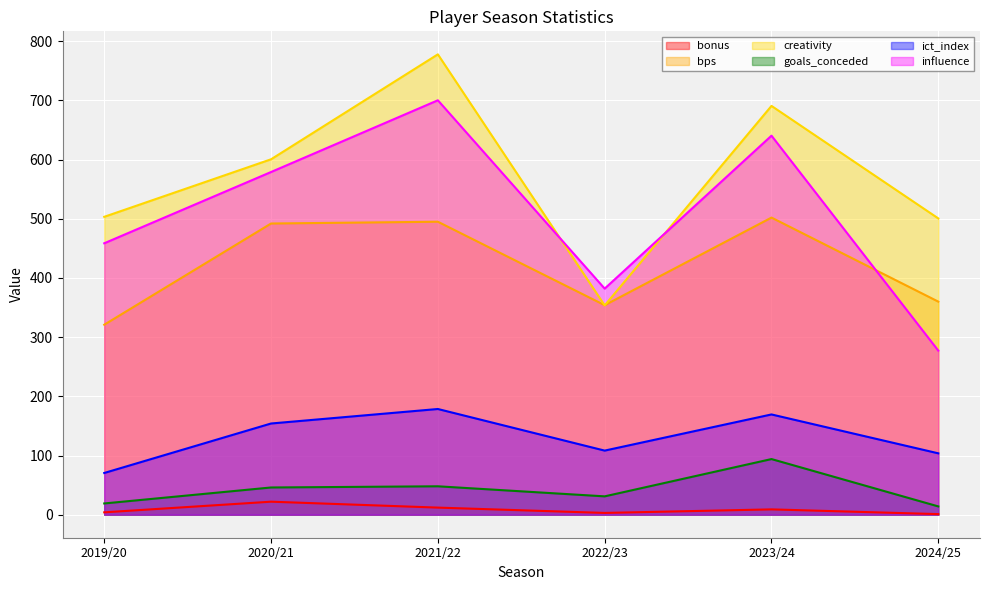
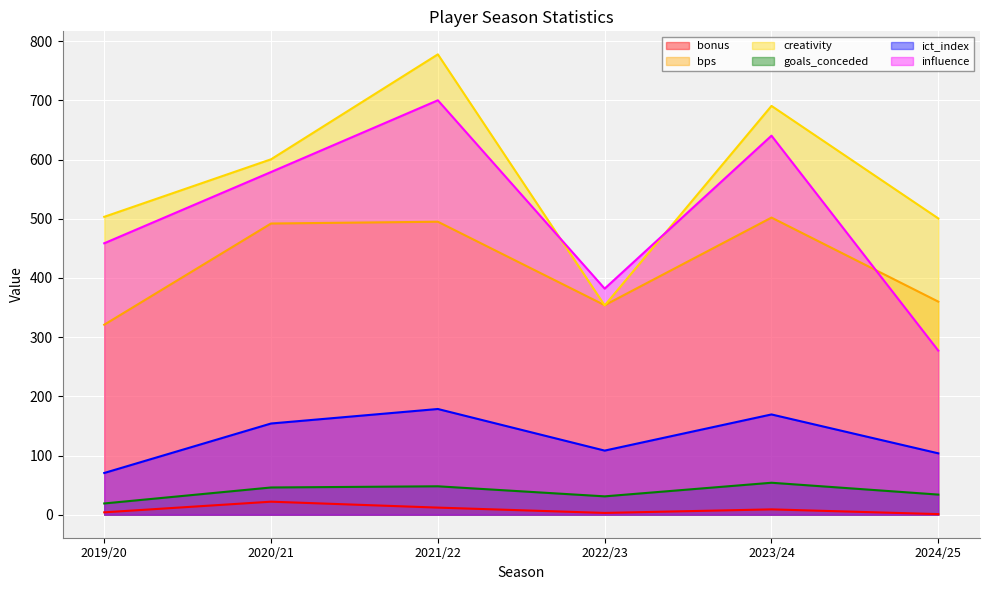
  {
    "bonus": {
      "2019/20": 0,
      "2020/21": 20,
      "2021/22": 10,
      "2022/23": 0,
      "2023/24": 10,
      "2024/25": 0
    },
    "goals_conceded": {
      "2019/20": 20,
      "2020/21": 50,
      "2021/22": 50,
      "2022/23": 30,
-     "2023/24": 90,
-     "2024/25": 10
+     "2023/24": 50,
+     "2024/25": 30
    },
    "ict_index": {
      "2019/20": 70,
      "2020/21": 150,
      "2021/22": 180,
      "2022/23": 110,
      "2023/24": 170,
      "2024/25": 100
    },
    "influence": {
      "2019/20": 460,
      "2020/21": 580,
      "2021/22": 700,
      "2022/23": 380,
      "2023/24": 640,
      "2024/25": 280
    }
  }
